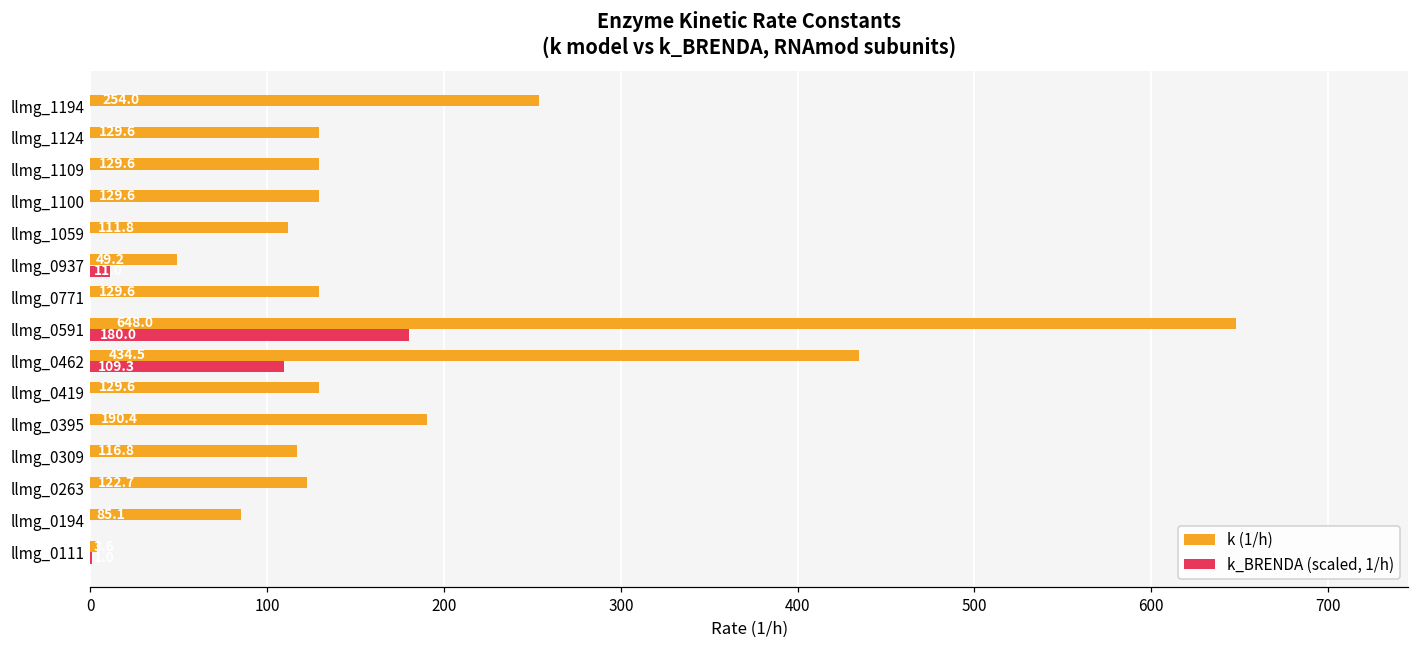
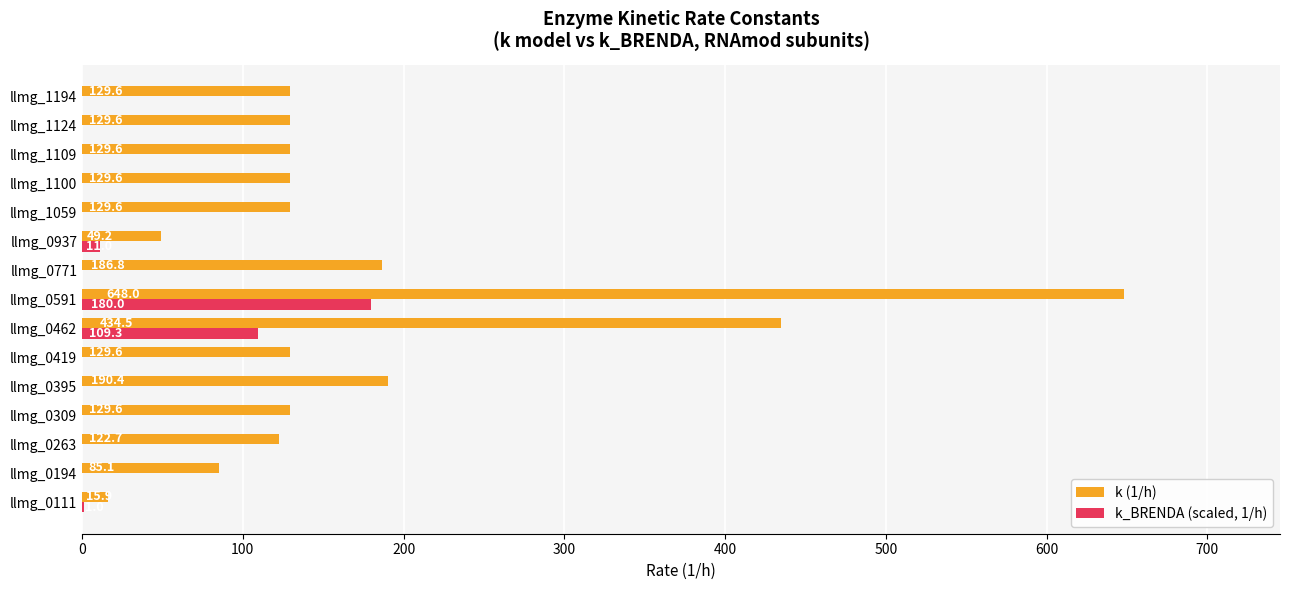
  {
    "k (1/h)": {
-     "llmg_1194": 254.0,
+     "llmg_1194": 129.6,
      "llmg_1124": 129.6,
      "llmg_1109": 129.6,
      "llmg_1100": 129.6,
-     "llmg_1059": 111.8,
+     "llmg_1059": 129.6,
      "llmg_0937": 49.2,
-     "llmg_0771": 129.6,
+     "llmg_0771": 186.8,
      "llmg_0591": 648.0,
      "llmg_0462": 434.5,
      "llmg_0419": 129.6,
      "llmg_0395": 190.4,
-     "llmg_0309": 116.8,
+     "llmg_0309": 129.6,
      "llmg_0263": 122.7,
      "llmg_0194": 85.1,
-     "llmg_0111": 4
+     "llmg_0111": 16
    },
    "k_BRENDA (scaled, 1/h)": {
      "llmg_0591": 180.0,
      "llmg_0462": 109.3
    }
  }
